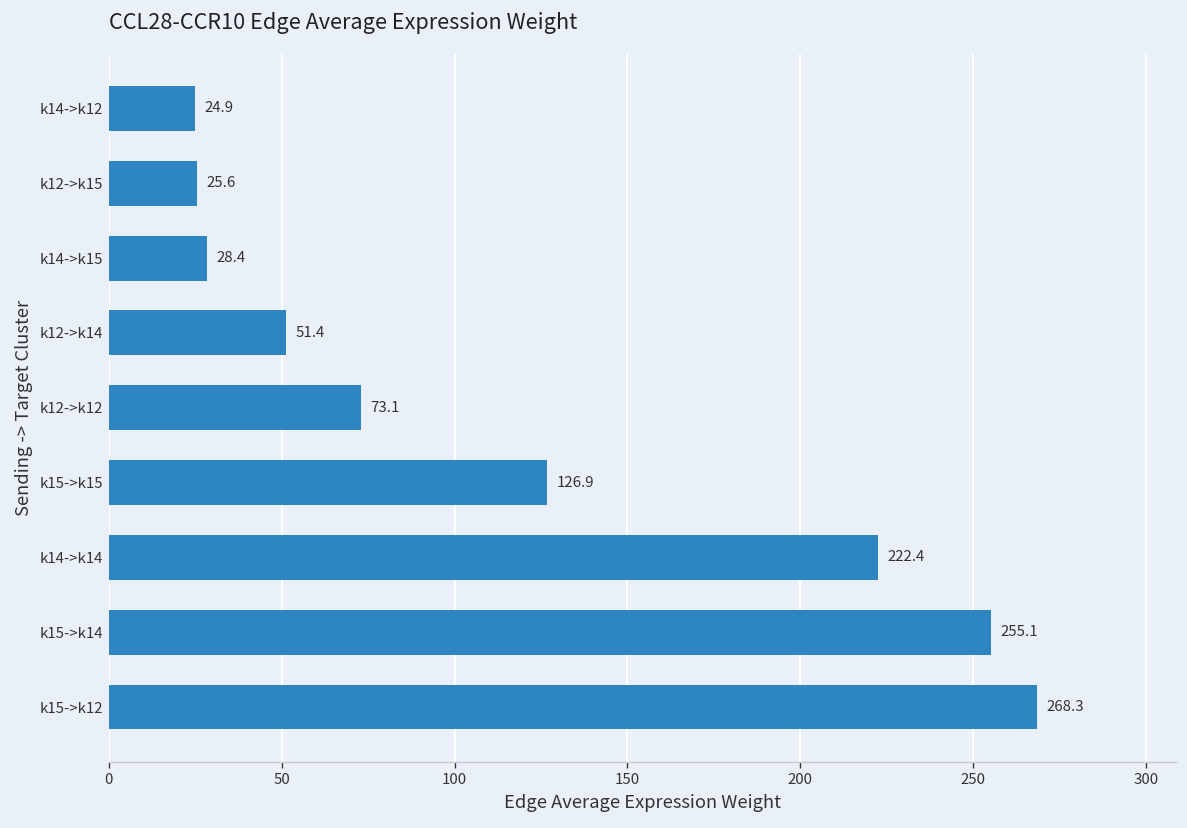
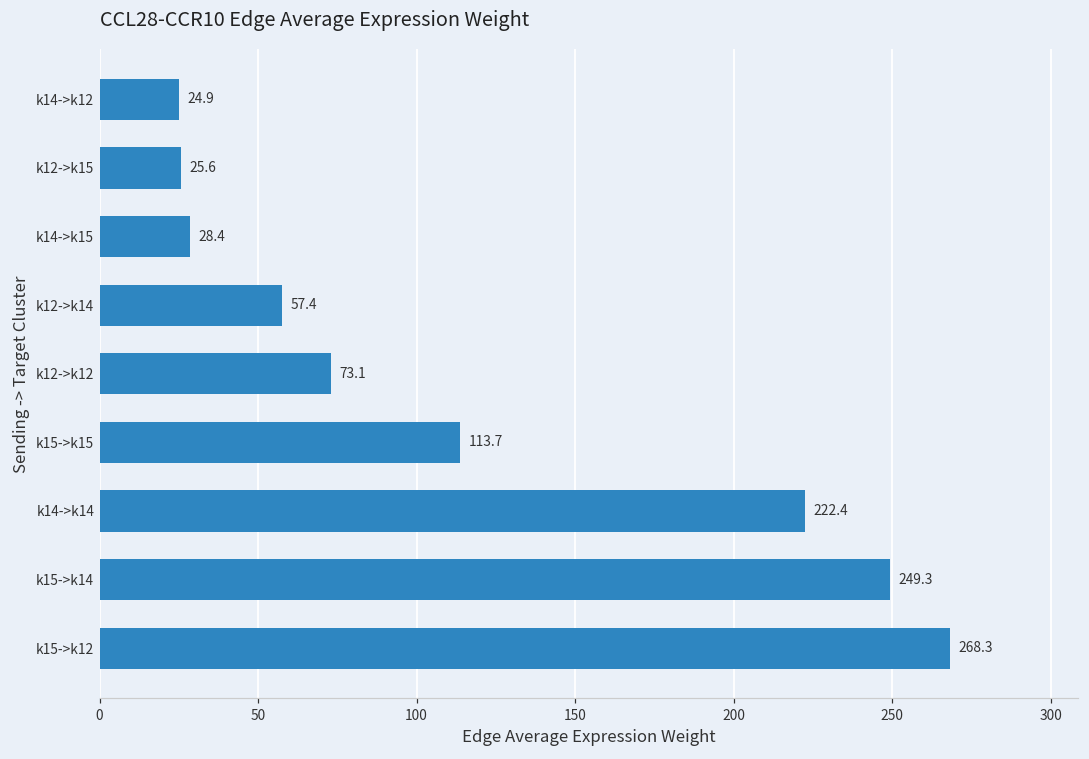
  {
    "k14->k12": 24.9,
    "k12->k15": 25.6,
    "k14->k15": 28.4,
-   "k12->k14": 51.4,
+   "k12->k14": 57.4,
    "k12->k12": 73.1,
-   "k15->k15": 126.9,
+   "k15->k15": 113.7,
    "k14->k14": 222.4,
-   "k15->k14": 255.1,
+   "k15->k14": 249.3,
    "k15->k12": 268.3
  }
